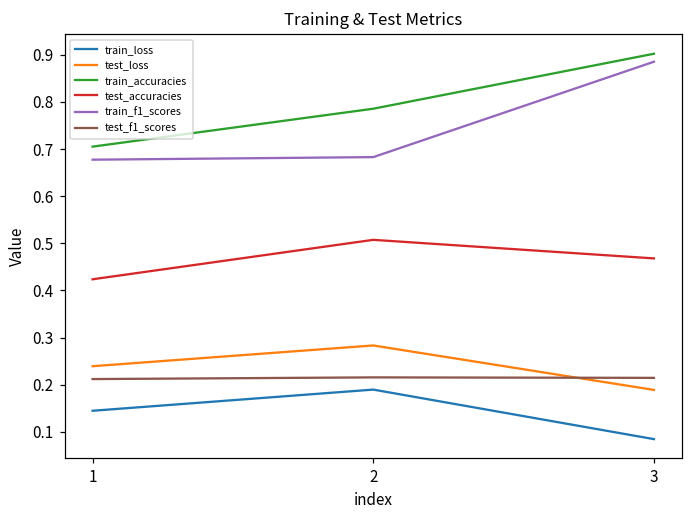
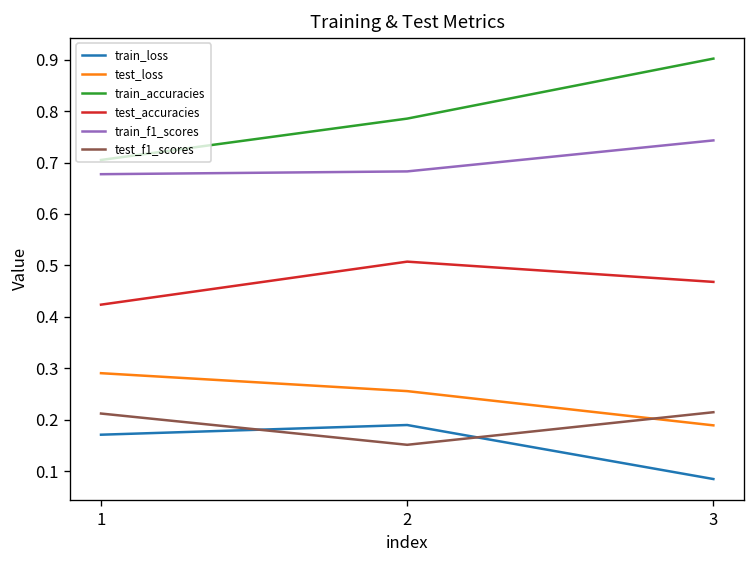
  {
    "train_loss": {
-     "1": 0.14,
+     "1": 0.17,
      "2": 0.19,
      "3": 0.08
    },
    "test_loss": {
-     "1": 0.24,
-     "2": 0.28,
+     "1": 0.29,
+     "2": 0.26,
      "3": 0.19
    },
    "train_accuracies": {
      "1": 0.71,
      "2": 0.79,
      "3": 0.90
    },
    "test_accuracies": {
      "1": 0.42,
      "2": 0.51,
      "3": 0.47
    },
    "train_f1_scores": {
      "1": 0.68,
      "2": 0.68,
-     "3": 0.89
+     "3": 0.74
    },
    "test_f1_scores": {
      "1": 0.21,
-     "2": 0.22,
+     "2": 0.15,
      "3": 0.21
    }
  }
